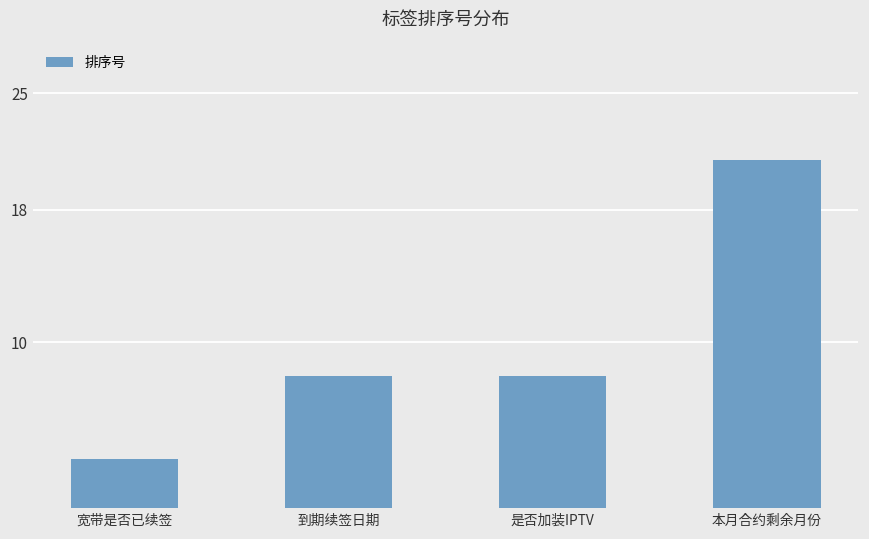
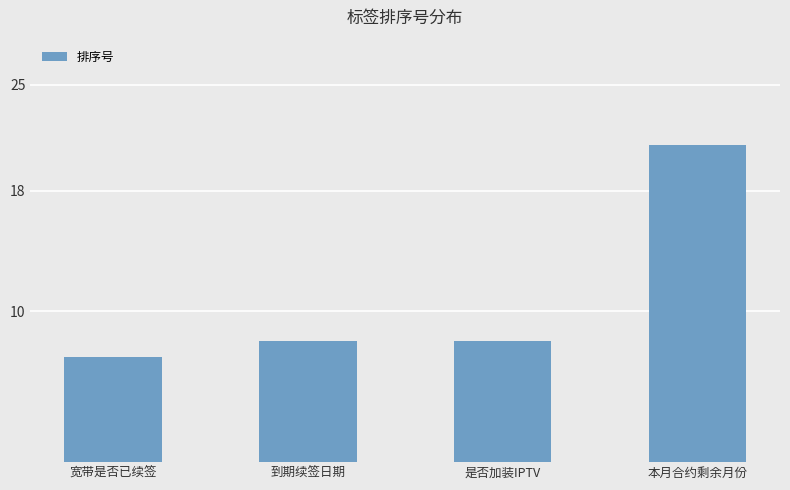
  {
-   "宽带是否已续签": 3,
+   "宽带是否已续签": 7,
    "到期续签日期": 8,
    "是否加装IPTV": 8,
    "本月合约剩余月份": 21
  }
